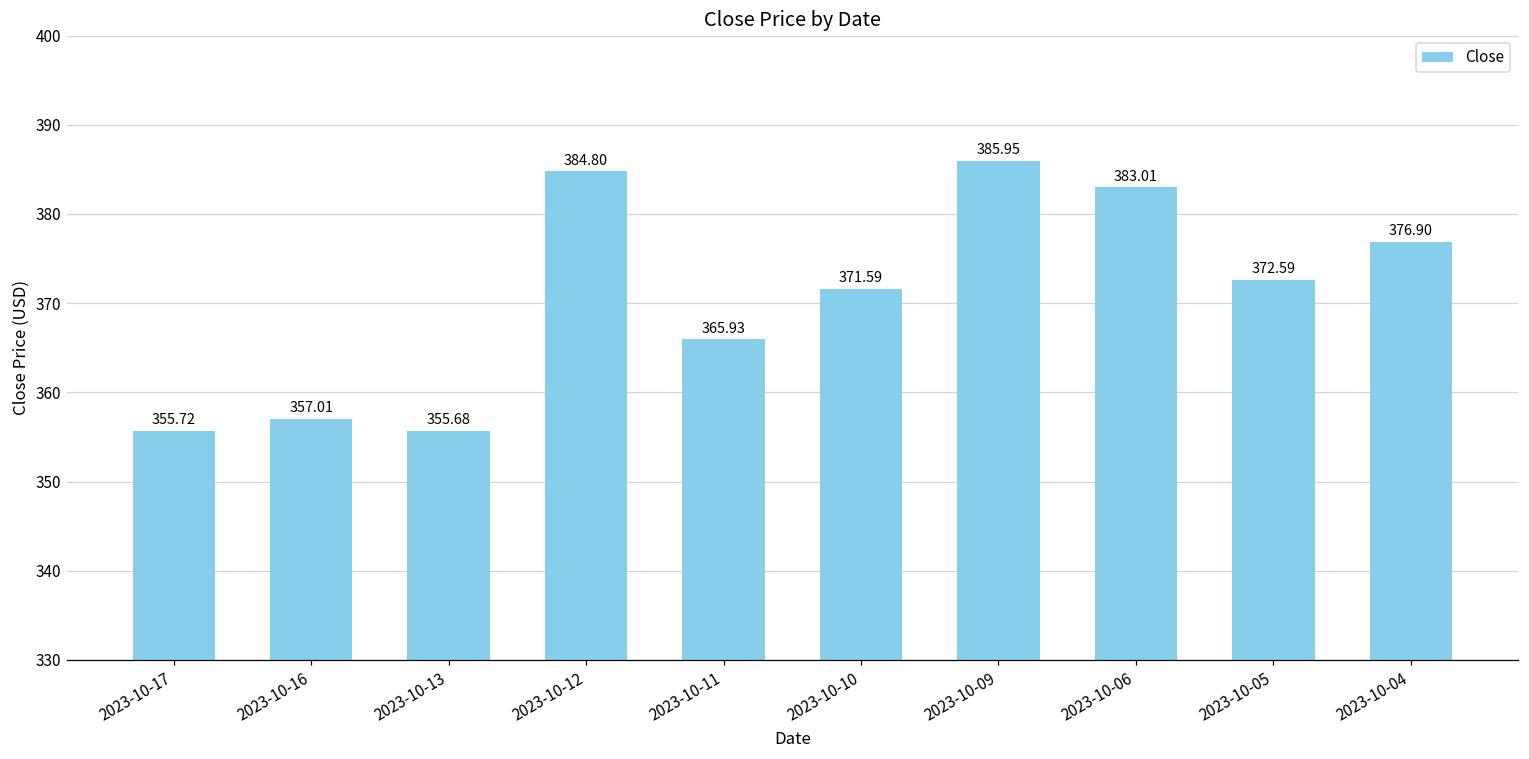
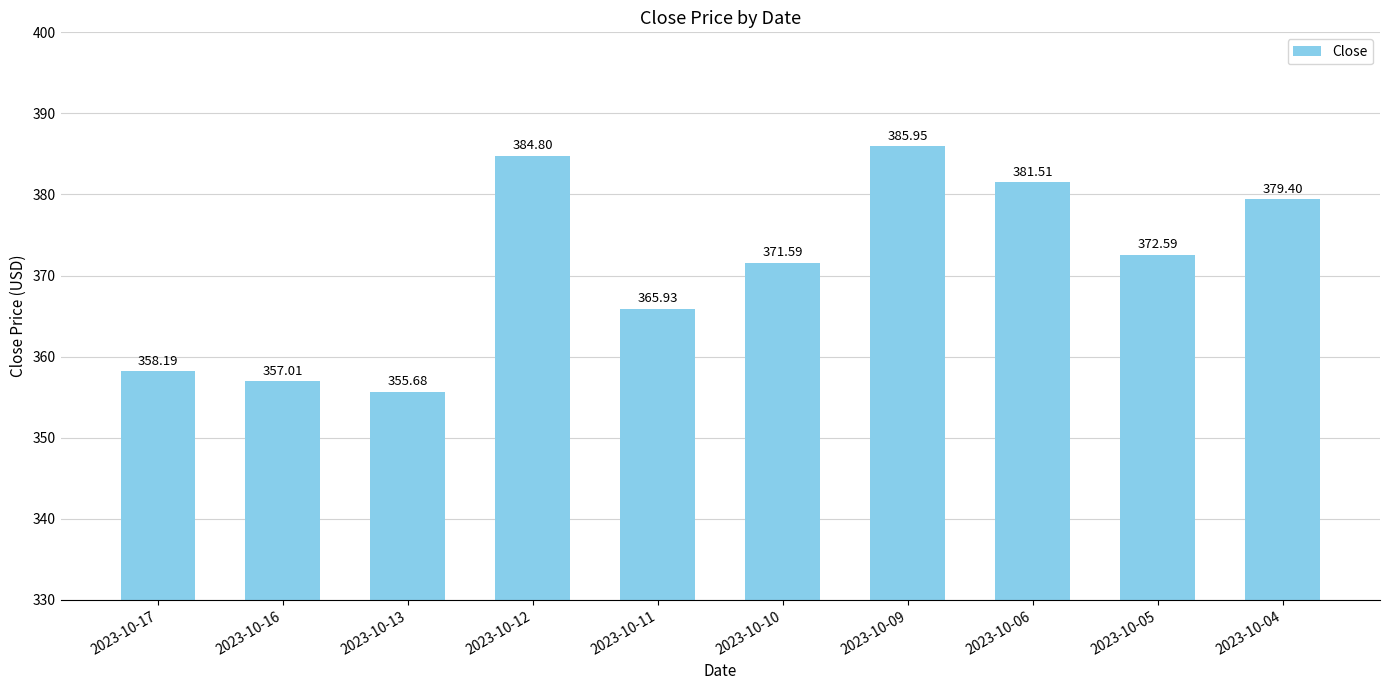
  {
-   "2023-10-17": 355.72,
+   "2023-10-17": 358.19,
    "2023-10-16": 357.01,
    "2023-10-13": 355.68,
    "2023-10-12": 384.80,
    "2023-10-11": 365.93,
    "2023-10-10": 371.59,
    "2023-10-09": 385.95,
-   "2023-10-06": 383.01,
+   "2023-10-06": 381.51,
    "2023-10-05": 372.59,
-   "2023-10-04": 376.90
+   "2023-10-04": 379.40
  }
